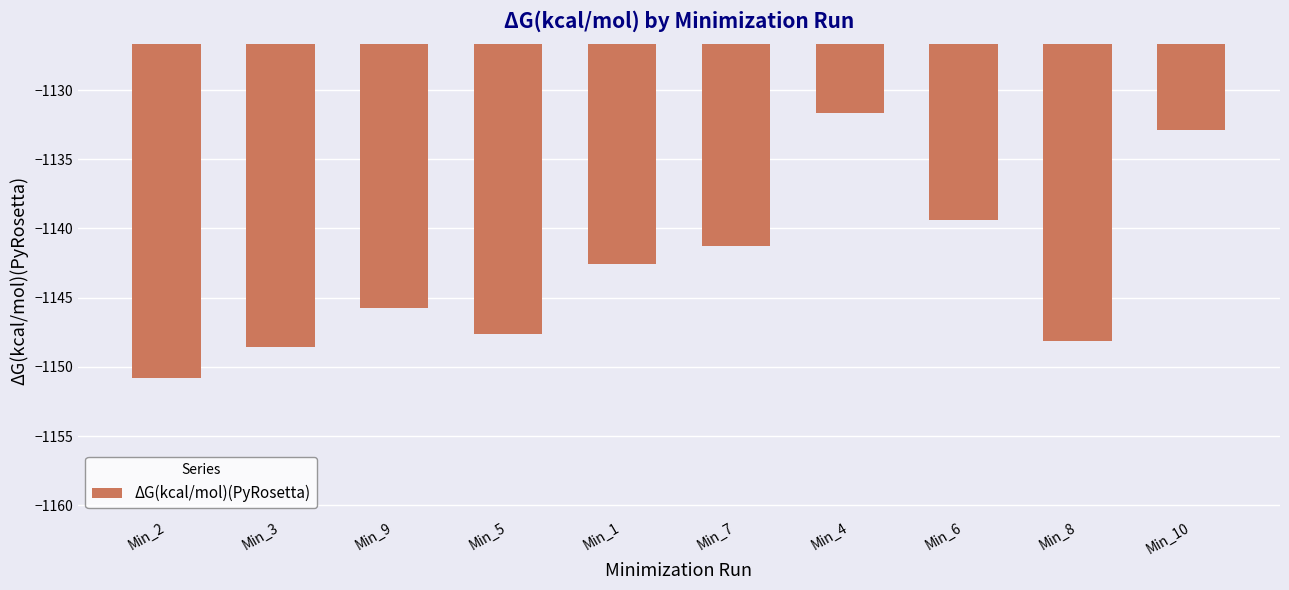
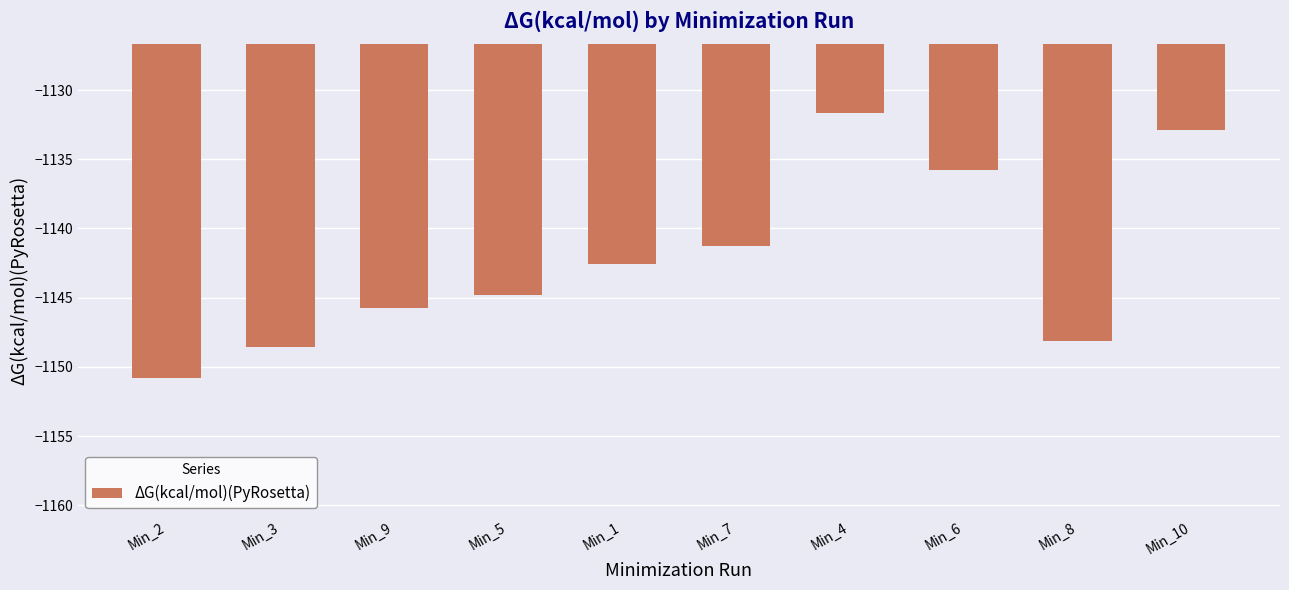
  {
    "Min_2": -1150.8,
    "Min_3": -1148.6,
    "Min_9": -1145.8,
-   "Min_5": -1147.6,
+   "Min_5": -1144.8,
    "Min_1": -1142.6,
    "Min_7": -1141.3,
    "Min_4": -1131.7,
-   "Min_6": -1139.4,
+   "Min_6": -1135.8,
    "Min_8": -1148.1,
    "Min_10": -1132.9
  }
